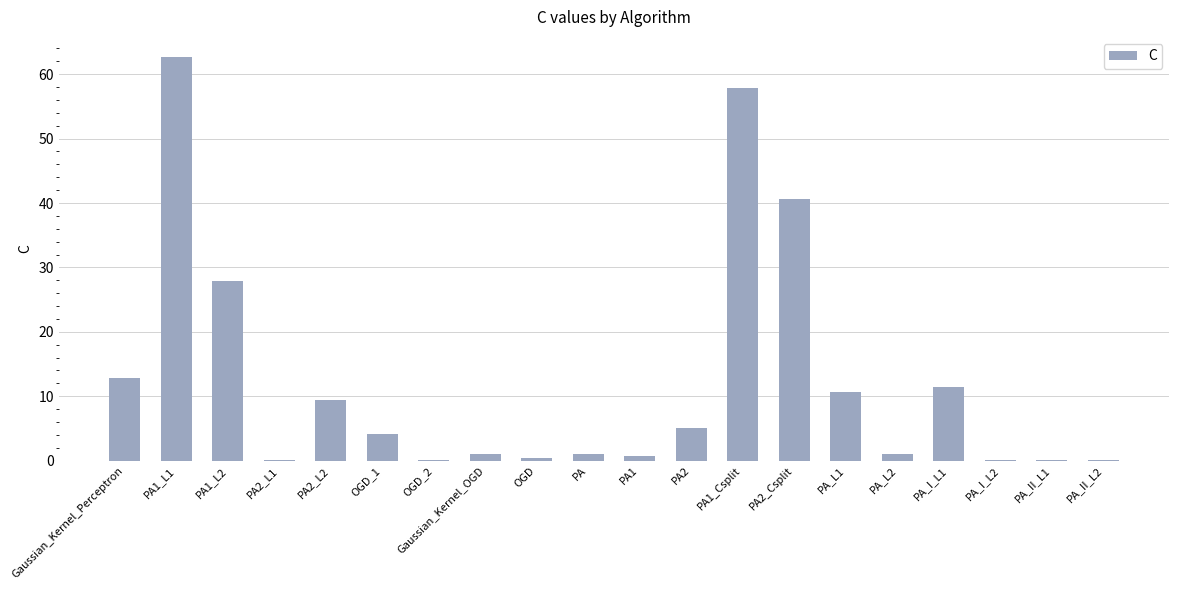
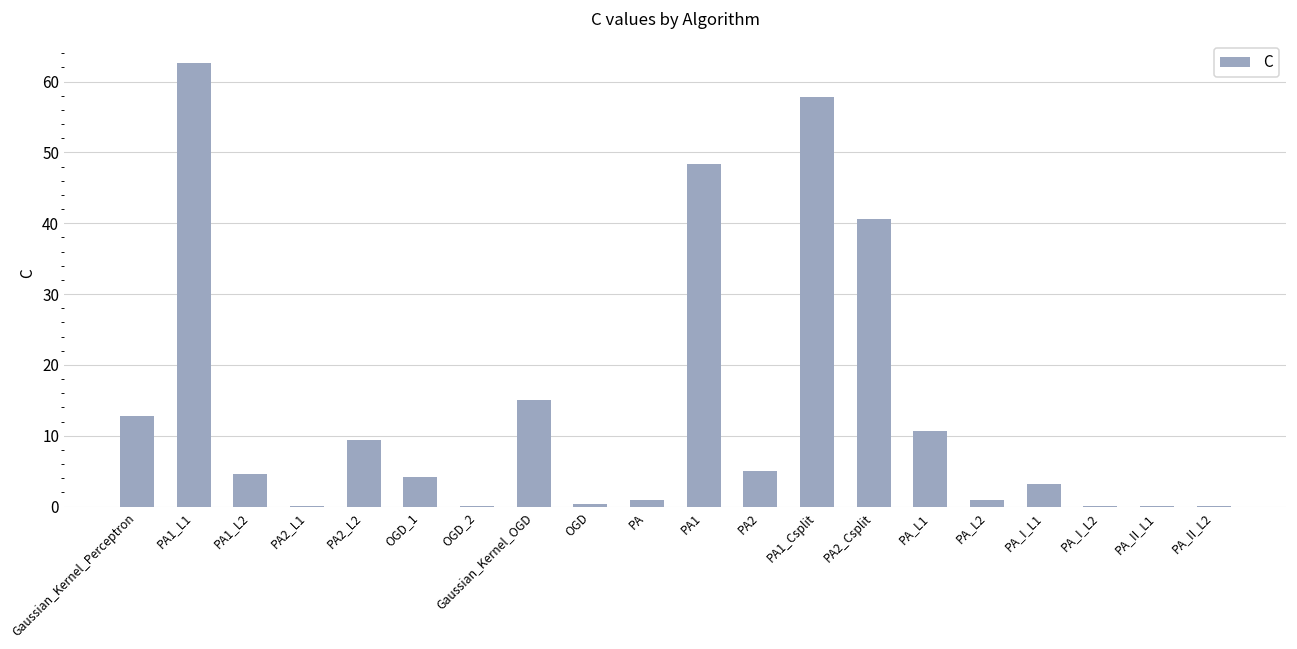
  {
    "Gaussian_Kernel_Perceptron": 13,
    "PA1_L1": 63,
-   "PA1_L2": 28,
+   "PA1_L2": 5,
    "PA2_L2": 9,
    "OGD_1": 4,
-   "Gaussian_Kernel_OGD": 1,
+   "Gaussian_Kernel_OGD": 15,
    "PA": 1,
-   "PA1": 1,
+   "PA1": 48,
    "PA2": 5,
    "PA1_Csplit": 58,
    "PA2_Csplit": 41,
    "PA_L1": 11,
    "PA_L2": 1,
-   "PA_I_L1": 11
+   "PA_I_L1": 3
  }
